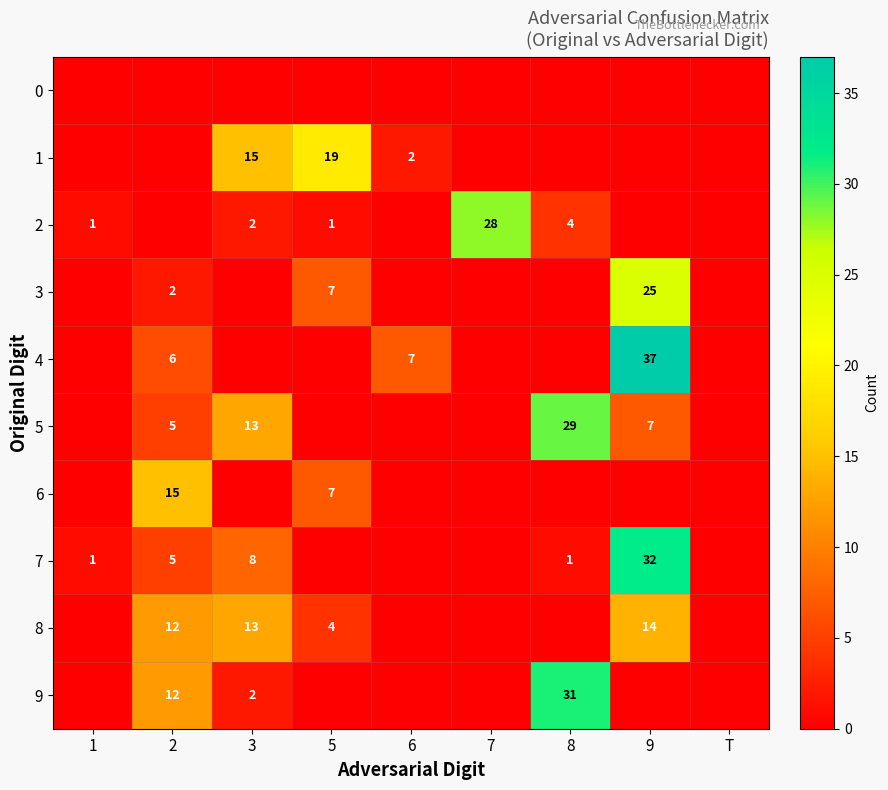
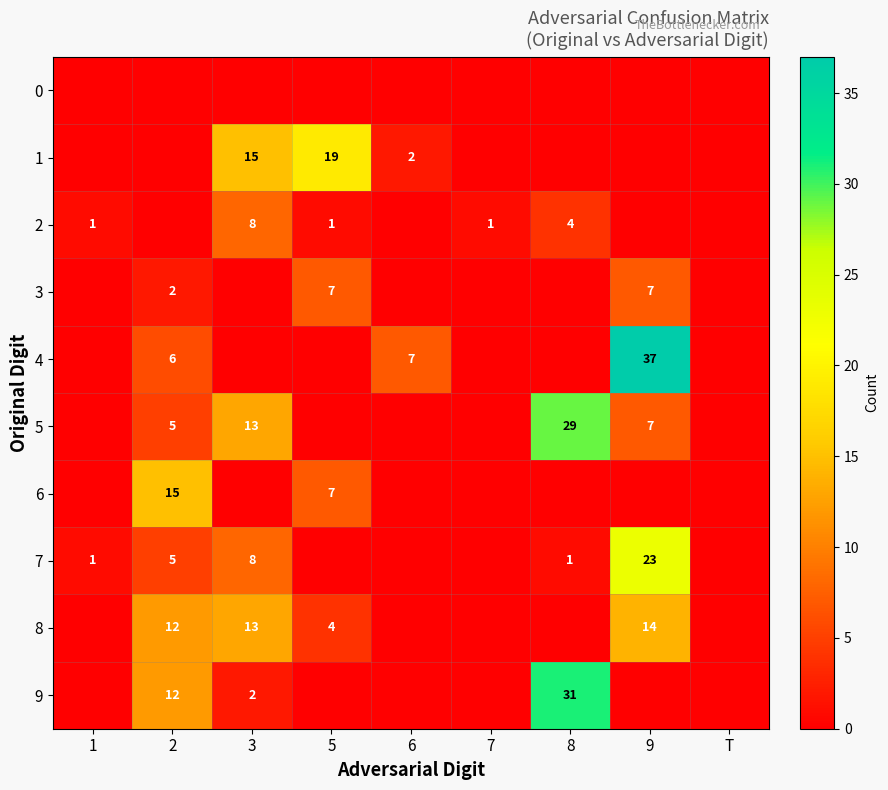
  {
    "1": {
      "3": 15,
      "5": 19,
      "6": 2
    },
    "2": {
      "1": 1,
-     "3": 2,
+     "3": 8,
      "5": 1,
-     "7": 28,
+     "7": 1,
      "8": 4
    },
    "3": {
      "2": 2,
      "5": 7,
-     "9": 25
+     "9": 7
    },
    "4": {
      "2": 6,
      "6": 7,
      "9": 37
    },
    "5": {
      "2": 5,
      "3": 13,
      "8": 29,
      "9": 7
    },
    "6": {
      "2": 15,
      "5": 7
    },
    "7": {
      "1": 1,
      "2": 5,
      "3": 8,
      "8": 1,
-     "9": 32
+     "9": 23
    },
    "8": {
      "2": 12,
      "3": 13,
      "5": 4,
      "9": 14
    },
    "9": {
      "2": 12,
      "3": 2,
      "8": 31
    }
  }
